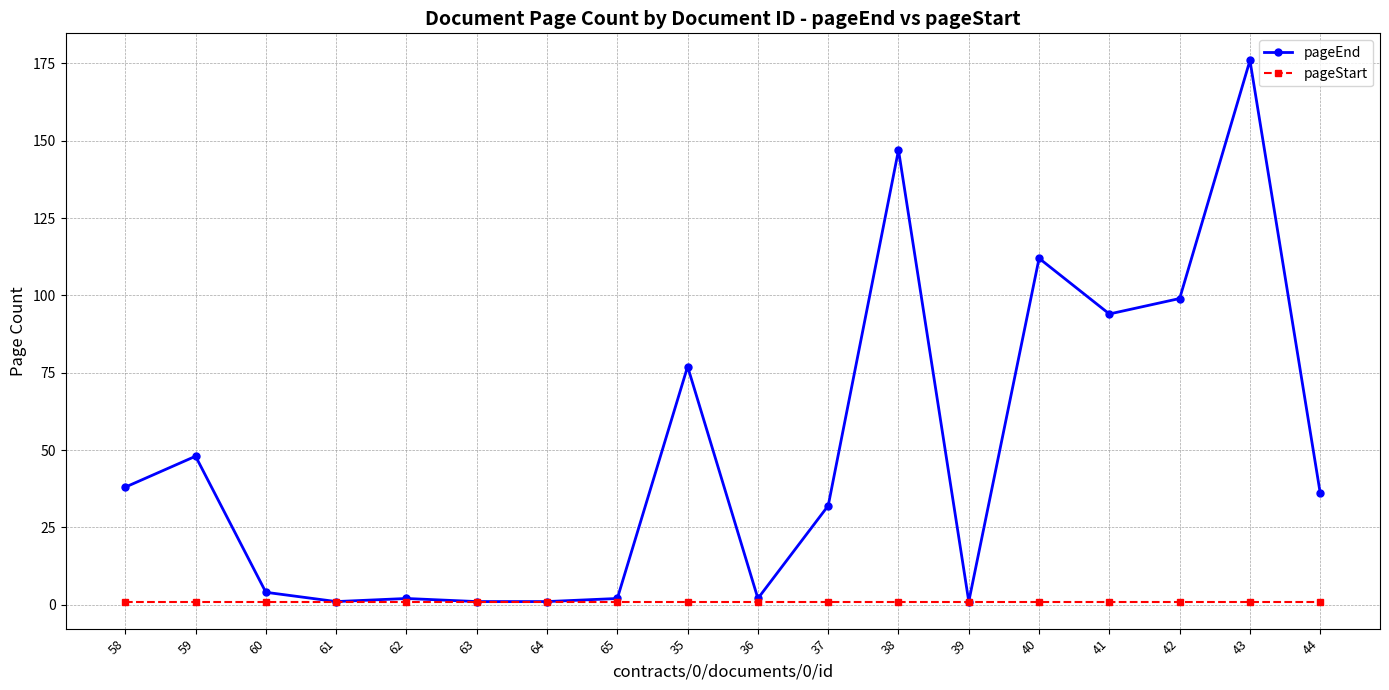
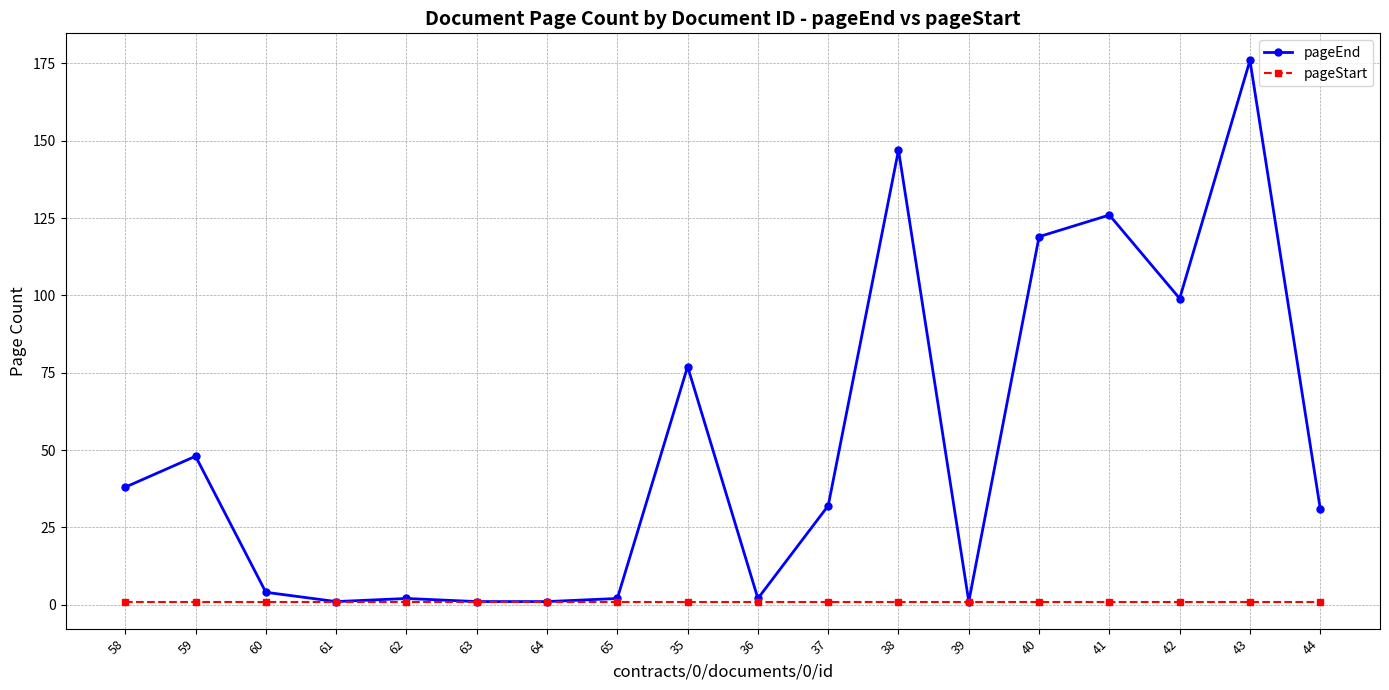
  {
    "pageEnd": {
      "58": 38,
      "59": 48,
      "60": 4,
      "62": 2,
      "65": 2,
      "35": 77,
      "36": 2,
      "37": 32,
      "38": 147,
-     "40": 112,
-     "41": 94,
+     "40": 119,
+     "41": 126,
      "42": 99,
      "43": 176,
-     "44": 36
+     "44": 31
    },
    "pageStart": {
      "58": 1,
      "59": 1,
      "60": 1,
      "62": 1,
      "65": 1,
      "35": 1,
      "36": 1,
      "37": 1,
      "38": 1,
      "40": 1,
      "41": 1,
      "42": 1,
      "43": 1,
      "44": 1
    }
  }
